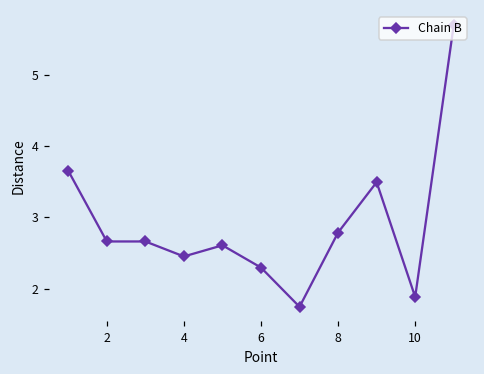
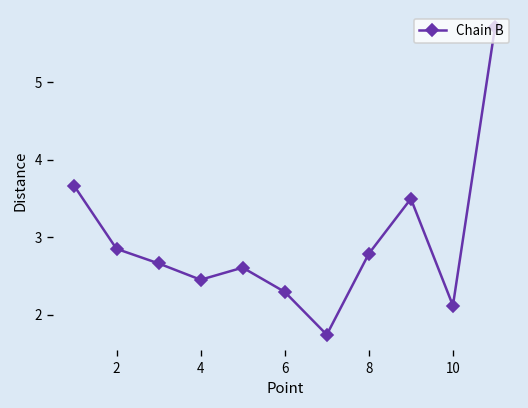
  {
-   "2": 2.7,
+   "2": 2.9,
    "4": 2.5,
    "6": 2.3,
    "8": 2.8,
-   "10": 1.9
+   "10": 2.1
  }
